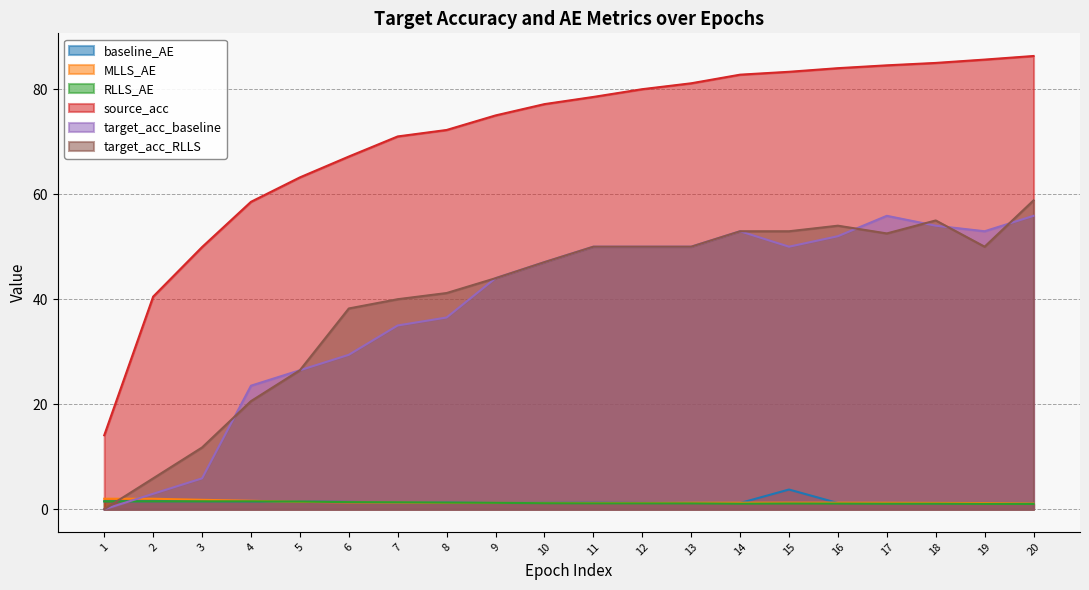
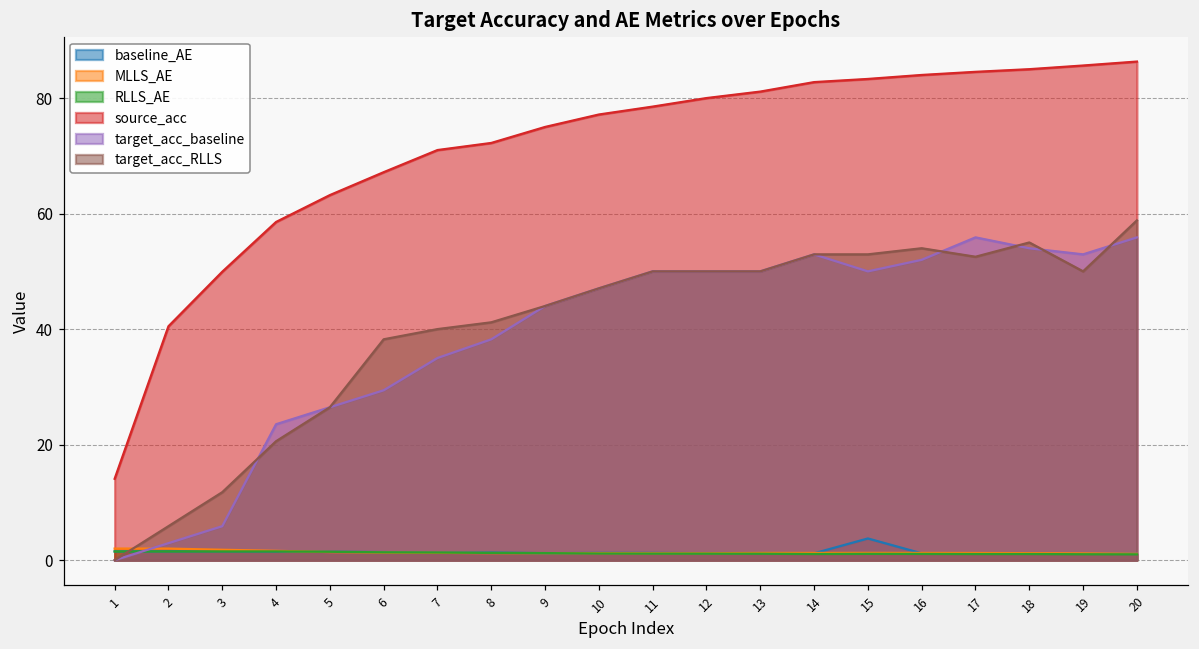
  {
    "baseline_AE": {
      "15": 4
    },
    "MLLS_AE": {
      "1": 2,
      "2": 2
    },
    "source_acc": {
      "1": 14,
      "2": 40,
      "3": 50,
      "4": 59,
      "5": 63,
      "6": 67,
      "7": 71,
      "8": 72,
      "9": 75,
      "10": 77,
      "11": 79,
      "12": 80,
      "13": 81,
      "14": 83,
      "15": 83,
      "16": 84,
      "17": 85,
      "18": 85,
      "19": 86,
      "20": 86
    },
    "target_acc_baseline": {
      "2": 3,
      "3": 6,
      "4": 24,
      "6": 29,
      "7": 35,
-     "8": 37,
+     "8": 38,
      "15": 50,
      "16": 52,
      "17": 56,
      "18": 54,
      "19": 53,
      "20": 56
    },
    "target_acc_RLLS": {
      "2": 6,
      "3": 12,
      "4": 21,
      "6": 38,
      "7": 40,
      "8": 41,
      "15": 53,
      "16": 54,
      "17": 53,
      "18": 55,
      "19": 50,
      "20": 59
    }
  }
